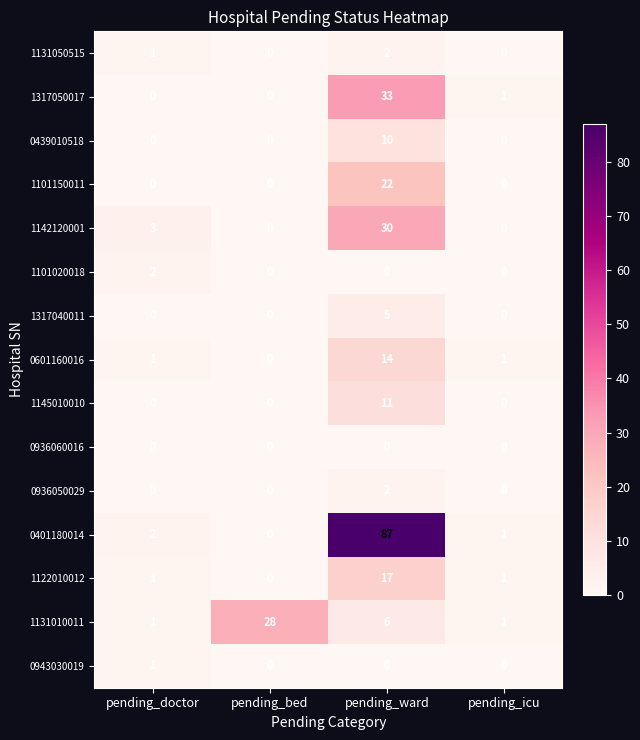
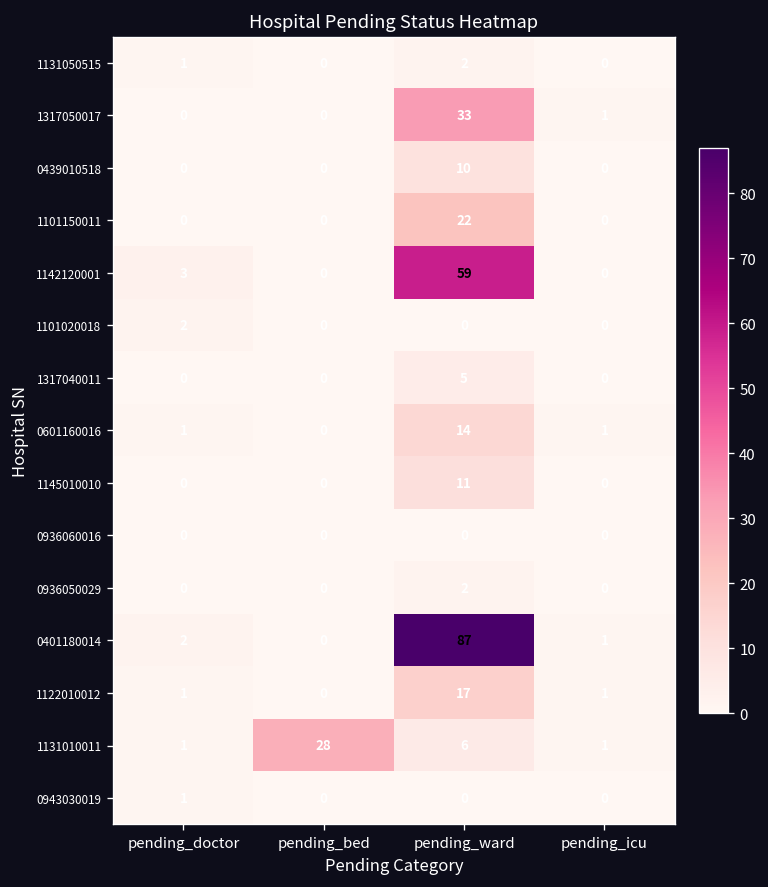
  {
    "1317050017": {
      "pending_ward": 33
    },
    "1101150011": {
      "pending_ward": 22
    },
    "1142120001": {
-     "pending_ward": 30
+     "pending_ward": 59
    },
    "0401180014": {
      "pending_ward": 87
    },
    "1122010012": {
      "pending_ward": 17
    },
    "1131010011": {
      "pending_bed": 28
    }
  }
